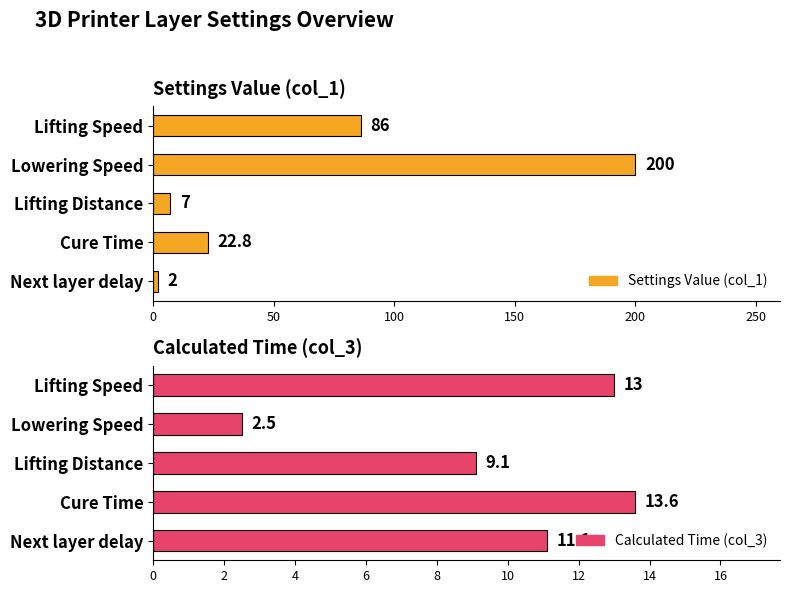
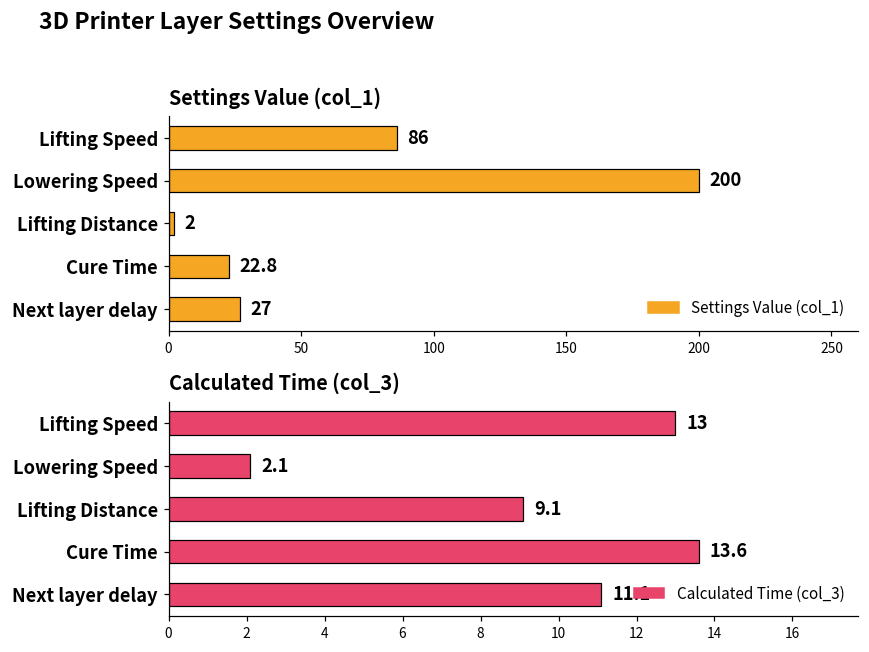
  {
    "Settings Value (col_1)": {
      "Lifting Speed": 86,
      "Lowering Speed": 200,
-     "Lifting Distance": 7,
+     "Lifting Distance": 2,
      "Cure Time": 22.8,
-     "Next layer delay": 2
+     "Next layer delay": 27
    },
    "Calculated Time (col_3)": {
      "Lifting Speed": 13,
-     "Lowering Speed": 2.5,
+     "Lowering Speed": 2.1,
      "Lifting Distance": 9.1,
      "Cure Time": 13.6,
      "Next layer delay": 11.1
    }
  }
